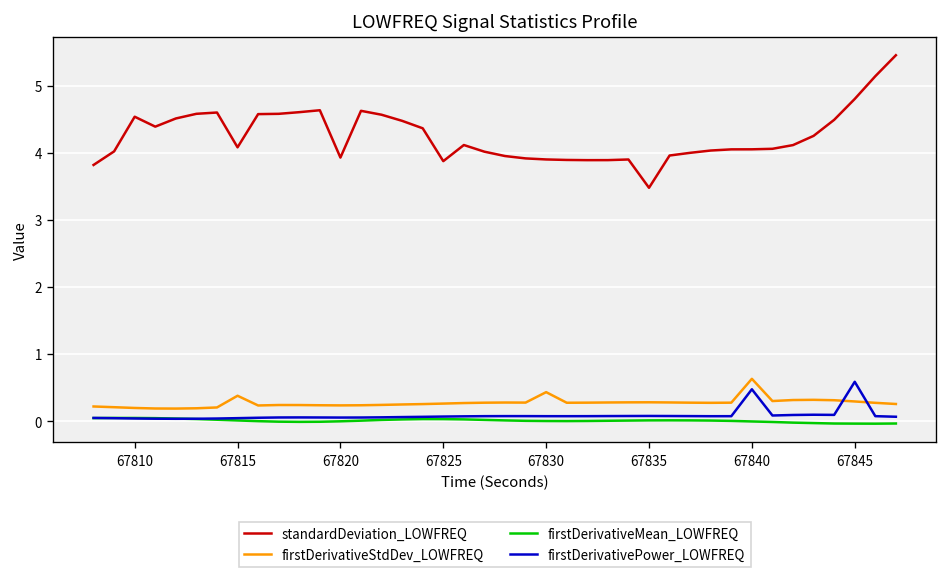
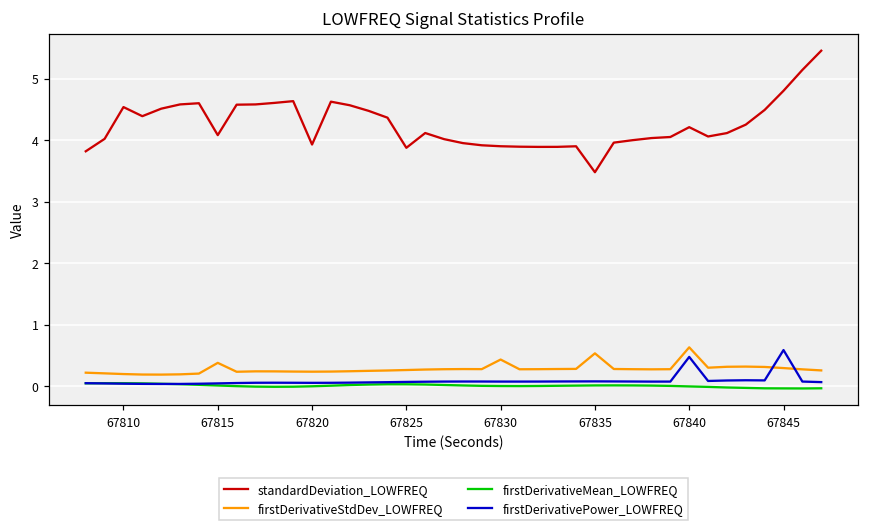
  {
    "standardDeviation_LOWFREQ": {
      "67810": 4.5,
      "67815": 4.1,
      "67820": 3.9,
      "67825": 3.9,
      "67830": 3.9,
      "67835": 3.5,
-     "67840": 4.1,
+     "67840": 4.2,
      "67845": 4.8
    },
    "firstDerivativeStdDev_LOWFREQ": {
      "67810": 0.2,
      "67815": 0.4,
      "67820": 0.2,
      "67825": 0.3,
      "67830": 0.4,
-     "67835": 0.3,
+     "67835": 0.5,
      "67840": 0.6,
      "67845": 0.3
    },
    "firstDerivativeMean_LOWFREQ": {
      "67820": 0.0,
      "67830": 0.0,
      "67835": 0.0,
      "67840": 0.0,
      "67845": 0.0
    },
    "firstDerivativePower_LOWFREQ": {
      "67820": 0.1,
      "67830": 0.1,
      "67835": 0.1,
      "67840": 0.5,
      "67845": 0.6
    }
  }
